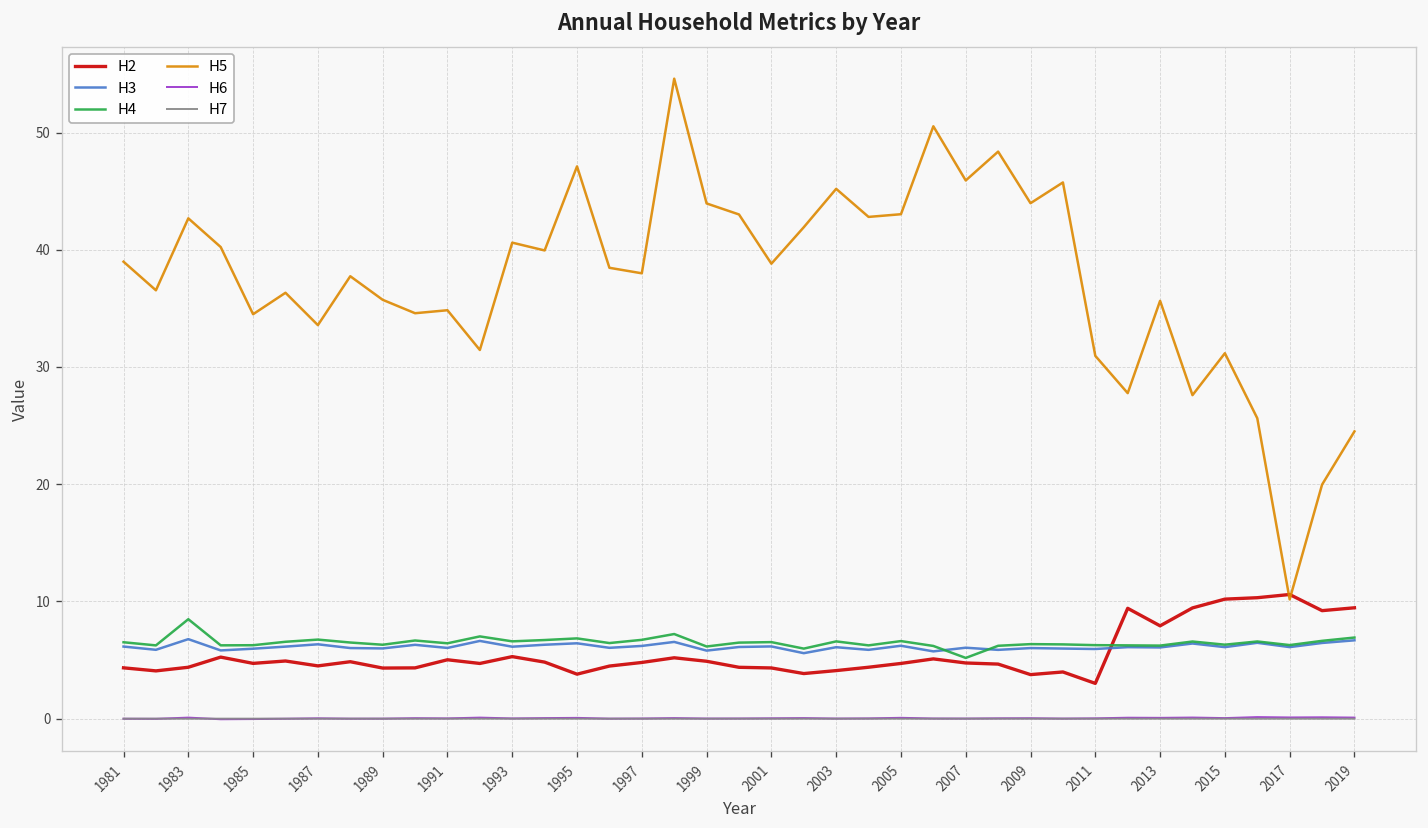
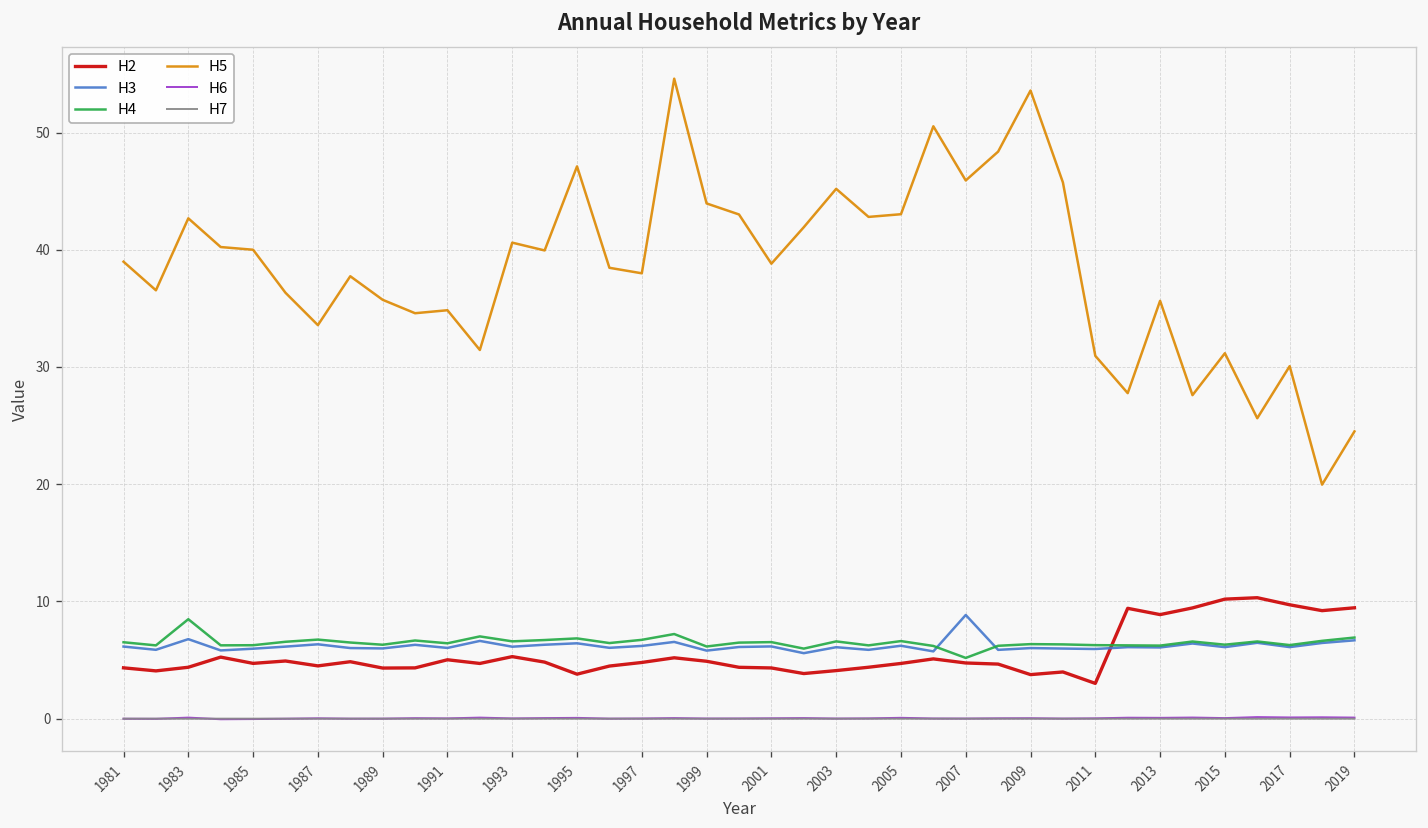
  {
    "H2": {
      "1981": 4,
      "1983": 4,
      "1985": 5,
      "1987": 5,
      "1989": 4,
      "1991": 5,
      "1993": 5,
      "1995": 4,
      "1997": 5,
      "1999": 5,
      "2001": 4,
      "2003": 4,
      "2005": 5,
      "2007": 5,
      "2009": 4,
      "2011": 3,
-     "2013": 8,
+     "2013": 9,
      "2015": 10,
-     "2017": 11,
+     "2017": 10,
      "2019": 9
    },
    "H3": {
      "1981": 6,
      "1983": 7,
      "1985": 6,
      "1987": 6,
      "1989": 6,
      "1991": 6,
      "1993": 6,
      "1995": 6,
      "1997": 6,
      "1999": 6,
      "2001": 6,
      "2003": 6,
      "2005": 6,
-     "2007": 6,
+     "2007": 9,
      "2009": 6,
      "2011": 6
    },
    "H4": {
      "1981": 7,
      "1983": 8,
      "1985": 6,
      "1987": 7,
      "1989": 6,
      "1991": 6,
      "1993": 7,
      "1995": 7,
      "1997": 7,
      "1999": 6,
      "2001": 7,
      "2003": 7,
      "2005": 7,
      "2007": 5,
      "2009": 6,
      "2011": 6
    },
    "H5": {
      "1981": 39,
      "1983": 43,
-     "1985": 35,
+     "1985": 40,
      "1987": 34,
      "1989": 36,
      "1991": 35,
      "1993": 41,
      "1995": 47,
      "1997": 38,
      "1999": 44,
      "2001": 39,
      "2003": 45,
      "2005": 43,
      "2007": 46,
-     "2009": 44,
+     "2009": 54,
      "2011": 31,
      "2013": 36,
      "2015": 31,
-     "2017": 10,
+     "2017": 30,
      "2019": 25
    }
  }
